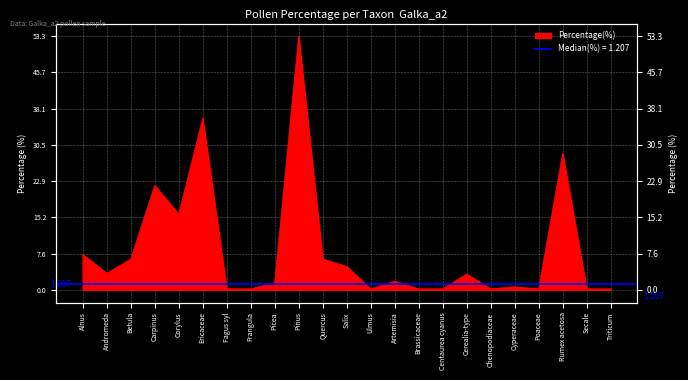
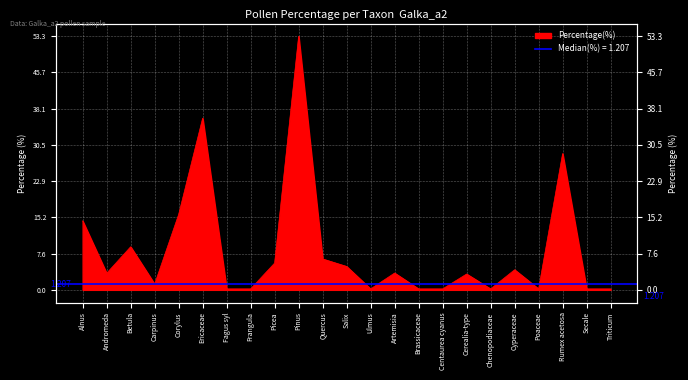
  {
-   "Alnus": 7,
+   "Alnus": 15,
    "Andromeda": 3,
-   "Betula": 6,
-   "Carpinus": 22,
+   "Betula": 9,
+   "Carpinus": 1,
    "Corylus": 16,
    "Ericaceae": 36,
    "Fagus syl": 0,
    "Frangula": 0,
-   "Picea": 1,
+   "Picea": 6,
    "Pinus": 53,
    "Quercus": 6,
    "Salix": 5,
    "Ulmus": 0,
-   "Artemisia": 2,
+   "Artemisia": 4,
    "Brassicaceae": 0,
    "Centaurea cyanus": 0,
    "Cerealia-type": 3,
    "Chenopodiaceae": 0,
-   "Cyperaceae": 1,
+   "Cyperaceae": 4,
    "Poaceae": 0,
    "Rumex acetosa": 29,
    "Secale": 0,
    "Triticum": 0
  }
